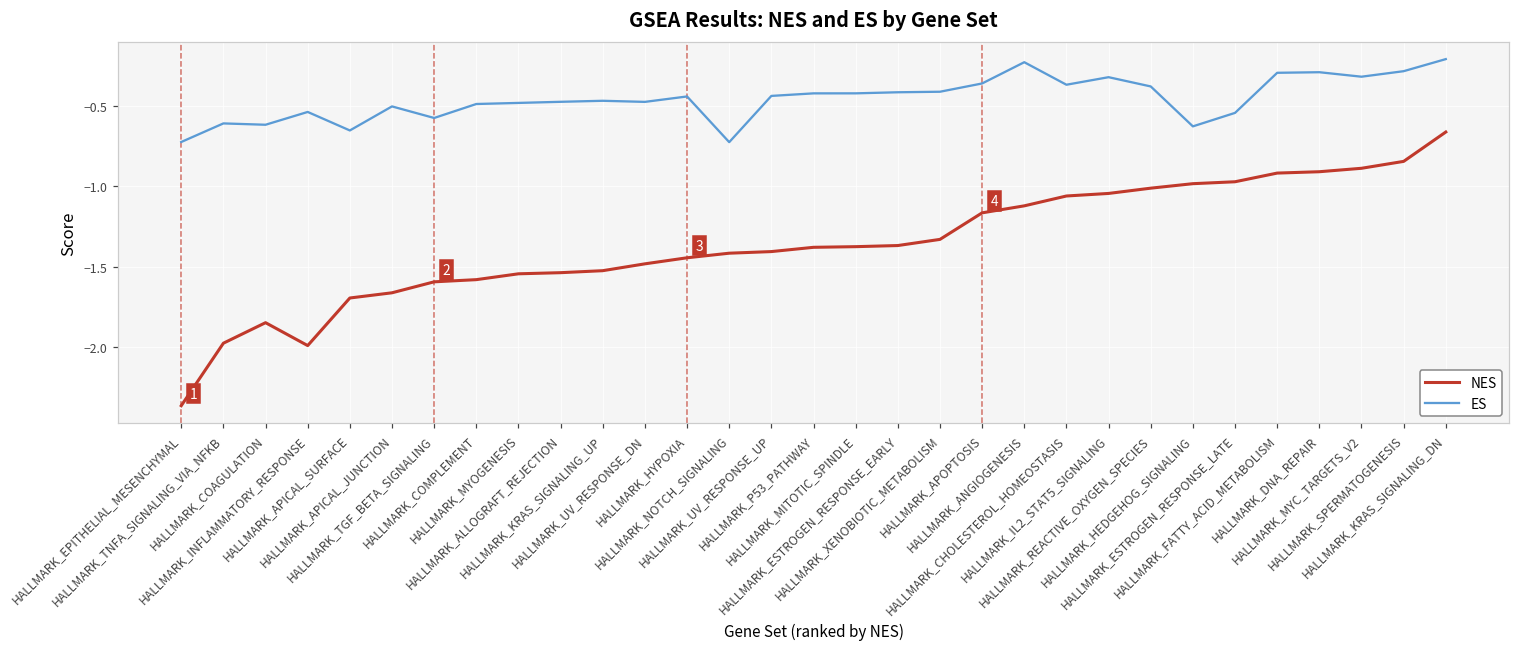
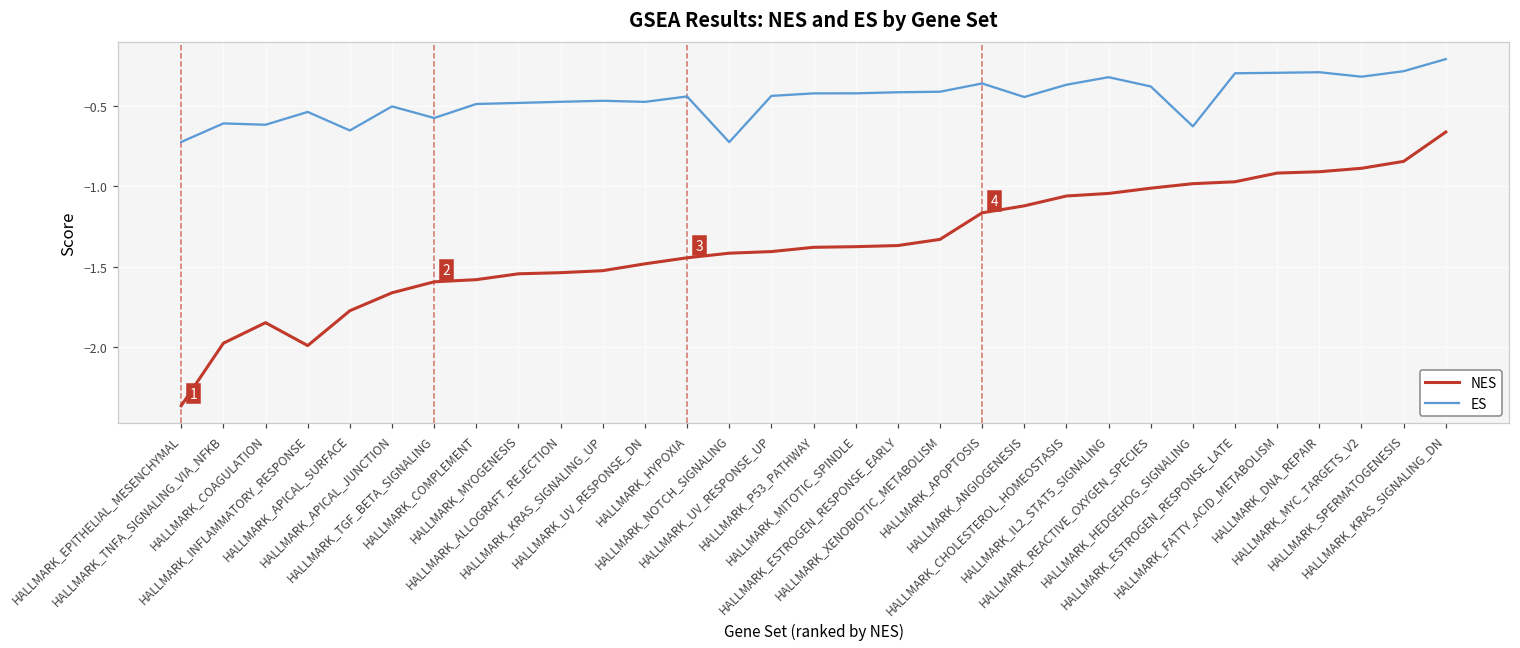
  {
    "NES": {
      "HALLMARK_TNFA_SIGNALING_VIA_NFKB": -1.97,
      "HALLMARK_COAGULATION": -1.85,
      "HALLMARK_INFLAMMATORY_RESPONSE": -1.99,
-     "HALLMARK_APICAL_SURFACE": -1.69,
+     "HALLMARK_APICAL_SURFACE": -1.77,
      "HALLMARK_APICAL_JUNCTION": -1.66,
      "HALLMARK_COMPLEMENT": -1.58,
      "HALLMARK_MYOGENESIS": -1.54,
      "HALLMARK_ALLOGRAFT_REJECTION": -1.54,
      "HALLMARK_KRAS_SIGNALING_UP": -1.52,
      "HALLMARK_UV_RESPONSE_DN": -1.48,
      "HALLMARK_NOTCH_SIGNALING": -1.42,
      "HALLMARK_UV_RESPONSE_UP": -1.40,
      "HALLMARK_P53_PATHWAY": -1.38,
      "HALLMARK_MITOTIC_SPINDLE": -1.37,
      "HALLMARK_ESTROGEN_RESPONSE_EARLY": -1.37,
      "HALLMARK_XENOBIOTIC_METABOLISM": -1.33,
      "HALLMARK_ANGIOGENESIS": -1.12,
      "HALLMARK_CHOLESTEROL_HOMEOSTASIS": -1.06,
      "HALLMARK_IL2_STAT5_SIGNALING": -1.04,
      "HALLMARK_REACTIVE_OXYGEN_SPECIES": -1.01,
      "HALLMARK_HEDGEHOG_SIGNALING": -0.98,
      "HALLMARK_ESTROGEN_RESPONSE_LATE": -0.97,
      "HALLMARK_FATTY_ACID_METABOLISM": -0.92,
      "HALLMARK_DNA_REPAIR": -0.91,
      "HALLMARK_MYC_TARGETS_V2": -0.89,
      "HALLMARK_SPERMATOGENESIS": -0.84,
      "HALLMARK_KRAS_SIGNALING_DN": -0.66
    },
    "ES": {
      "HALLMARK_EPITHELIAL_MESENCHYMAL": -0.72,
      "HALLMARK_TNFA_SIGNALING_VIA_NFKB": -0.61,
      "HALLMARK_COAGULATION": -0.62,
      "HALLMARK_INFLAMMATORY_RESPONSE": -0.54,
      "HALLMARK_APICAL_SURFACE": -0.65,
      "HALLMARK_APICAL_JUNCTION": -0.50,
      "HALLMARK_TGF_BETA_SIGNALING": -0.57,
      "HALLMARK_COMPLEMENT": -0.49,
      "HALLMARK_MYOGENESIS": -0.48,
      "HALLMARK_ALLOGRAFT_REJECTION": -0.47,
      "HALLMARK_KRAS_SIGNALING_UP": -0.47,
      "HALLMARK_UV_RESPONSE_DN": -0.47,
      "HALLMARK_HYPOXIA": -0.44,
      "HALLMARK_NOTCH_SIGNALING": -0.72,
      "HALLMARK_UV_RESPONSE_UP": -0.44,
      "HALLMARK_P53_PATHWAY": -0.42,
      "HALLMARK_MITOTIC_SPINDLE": -0.42,
      "HALLMARK_ESTROGEN_RESPONSE_EARLY": -0.41,
      "HALLMARK_XENOBIOTIC_METABOLISM": -0.41,
      "HALLMARK_APOPTOSIS": -0.36,
-     "HALLMARK_ANGIOGENESIS": -0.23,
+     "HALLMARK_ANGIOGENESIS": -0.44,
      "HALLMARK_CHOLESTEROL_HOMEOSTASIS": -0.37,
      "HALLMARK_IL2_STAT5_SIGNALING": -0.32,
      "HALLMARK_REACTIVE_OXYGEN_SPECIES": -0.38,
      "HALLMARK_HEDGEHOG_SIGNALING": -0.63,
-     "HALLMARK_ESTROGEN_RESPONSE_LATE": -0.54,
+     "HALLMARK_ESTROGEN_RESPONSE_LATE": -0.30,
      "HALLMARK_FATTY_ACID_METABOLISM": -0.29,
      "HALLMARK_DNA_REPAIR": -0.29,
      "HALLMARK_MYC_TARGETS_V2": -0.32,
      "HALLMARK_SPERMATOGENESIS": -0.28,
      "HALLMARK_KRAS_SIGNALING_DN": -0.21
    }
  }
